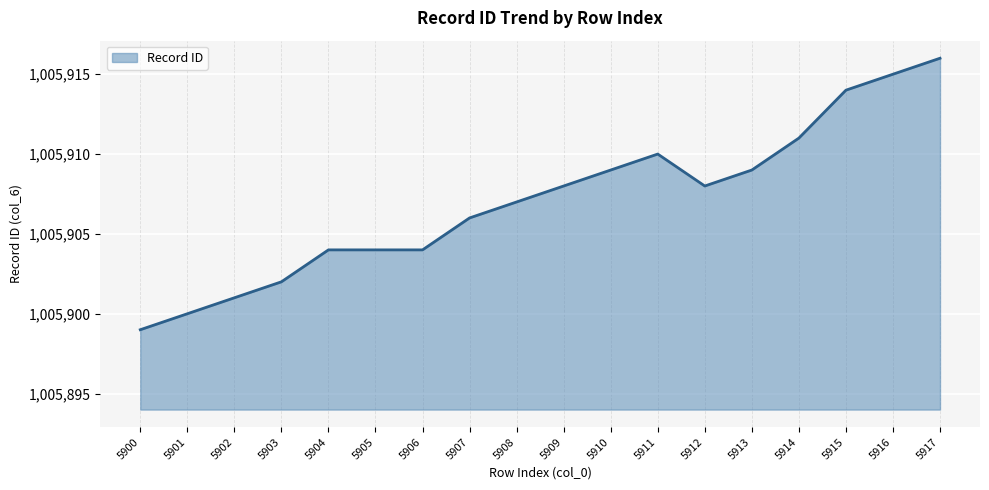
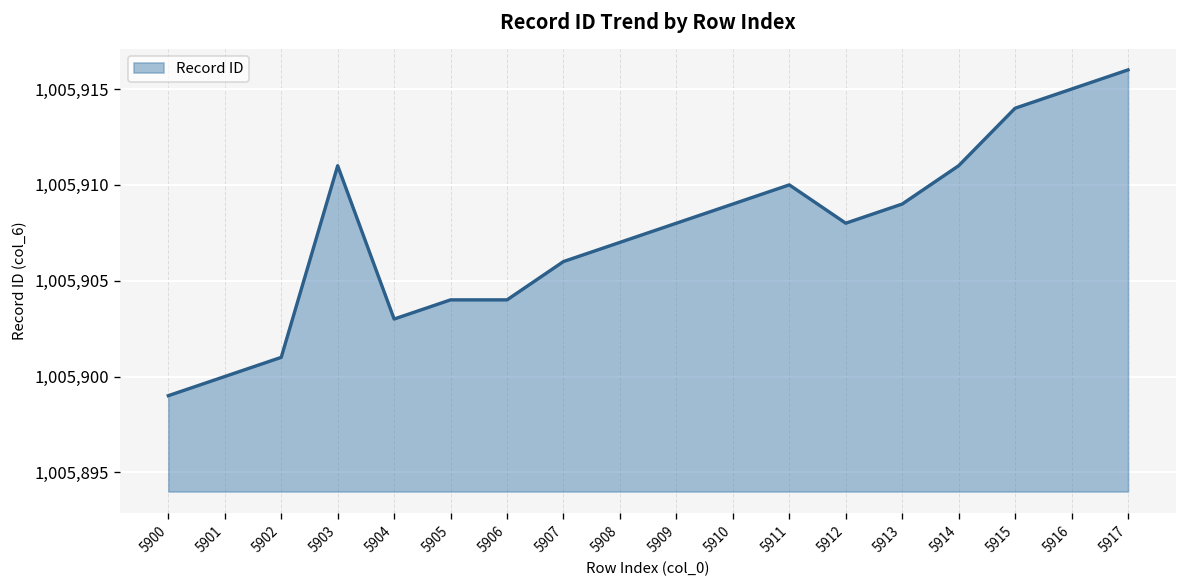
  {
    "5900": "1,005,899",
    "5901": "1,005,900",
    "5902": "1,005,901",
-   "5903": "1,005,902",
-   "5904": "1,005,904",
+   "5903": "1,005,911",
+   "5904": "1,005,903",
    "5905": "1,005,904",
    "5906": "1,005,904",
    "5907": "1,005,906",
    "5908": "1,005,907",
    "5909": "1,005,908",
    "5910": "1,005,909",
    "5911": "1,005,910",
    "5912": "1,005,908",
    "5913": "1,005,909",
    "5914": "1,005,911",
    "5915": "1,005,914",
    "5916": "1,005,915",
    "5917": "1,005,916"
  }
